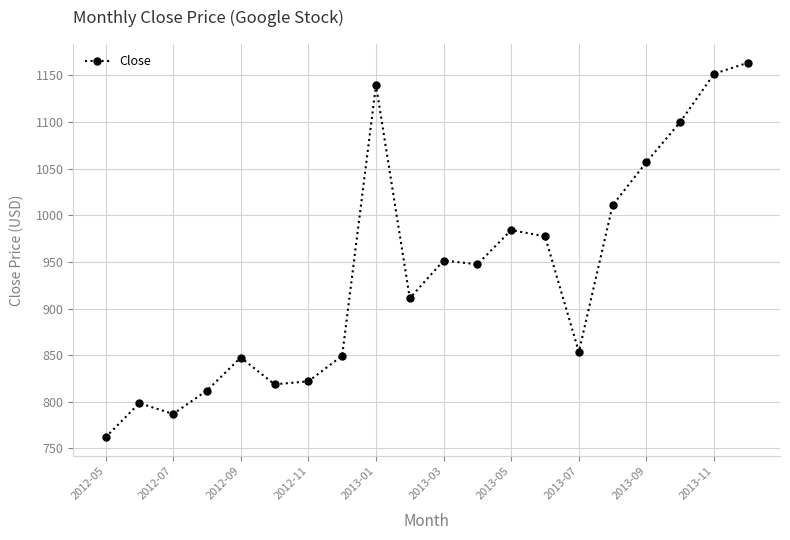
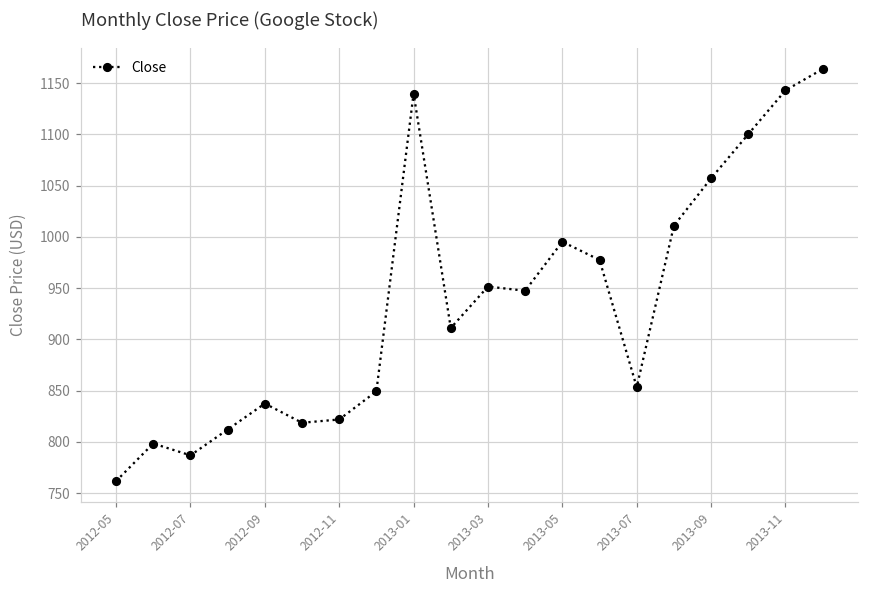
  {
    "2012-05": 760,
    "2012-07": 790,
-   "2012-09": 850,
+   "2012-09": 840,
    "2012-11": 820,
    "2013-01": 1140,
    "2013-03": 950,
-   "2013-05": 980,
+   "2013-05": 1000,
    "2013-07": 850,
    "2013-09": 1060,
-   "2013-11": 1150
+   "2013-11": 1140
  }
